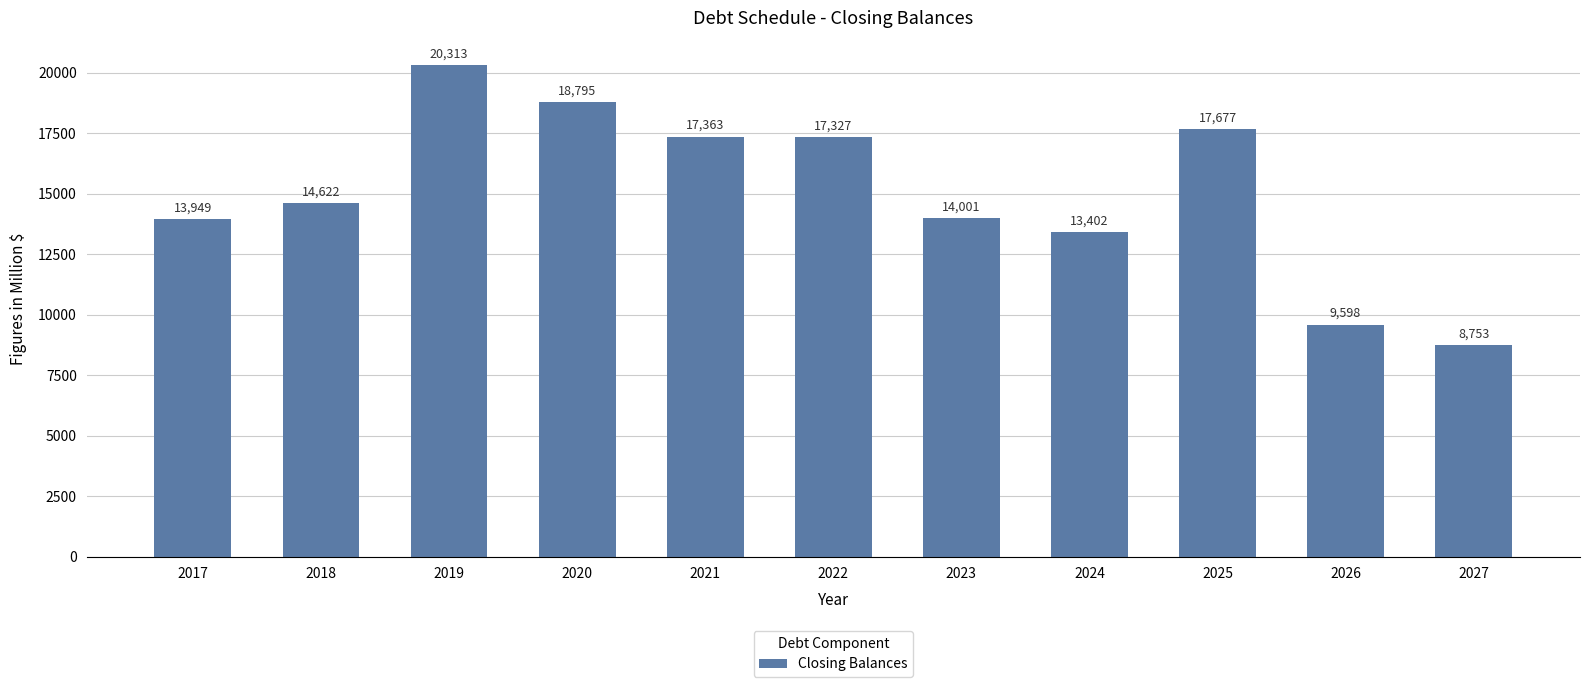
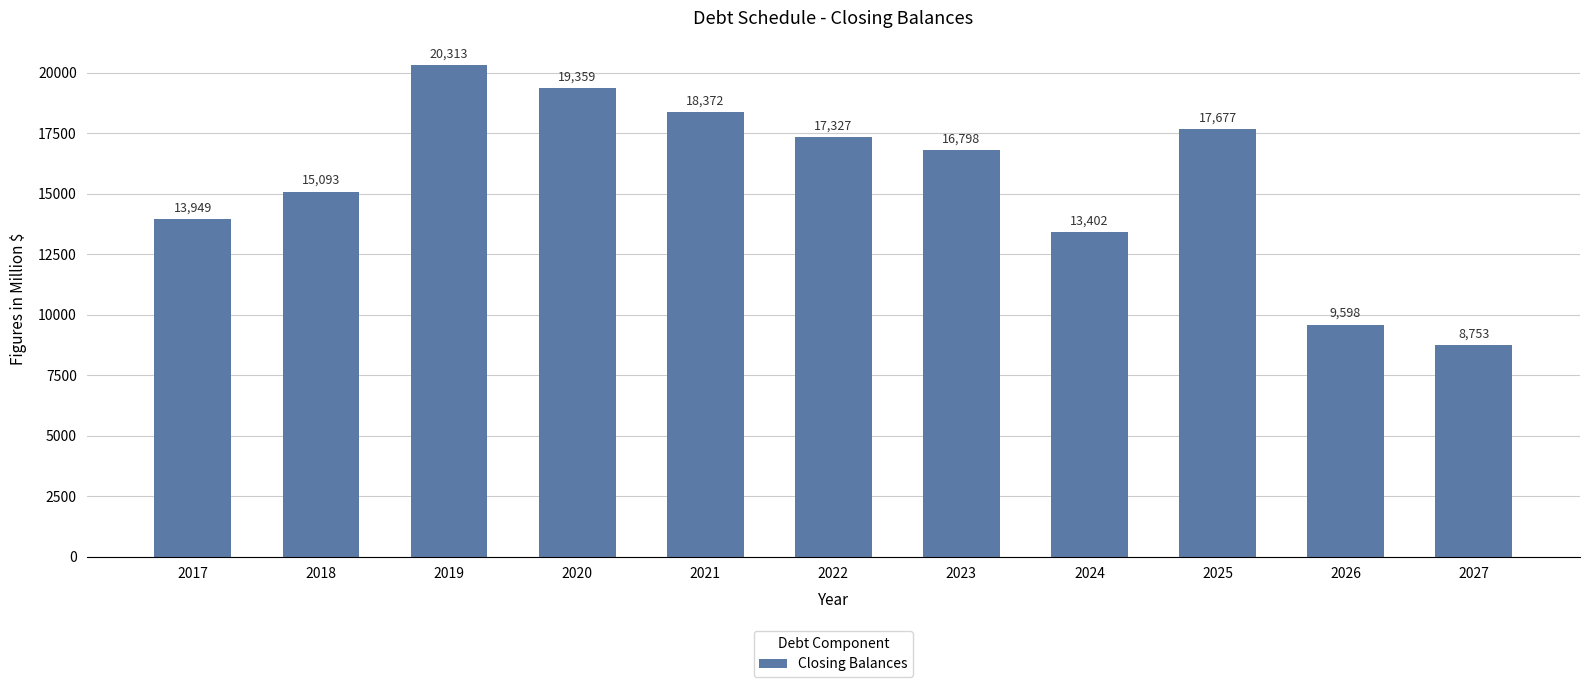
  {
    "2017": "13,949",
-   "2018": "14,622",
+   "2018": "15,093",
    "2019": "20,313",
-   "2020": "18,795",
-   "2021": "17,363",
+   "2020": "19,359",
+   "2021": "18,372",
    "2022": "17,327",
-   "2023": "14,001",
+   "2023": "16,798",
    "2024": "13,402",
    "2025": "17,677",
    "2026": "9,598",
    "2027": "8,753"
  }
